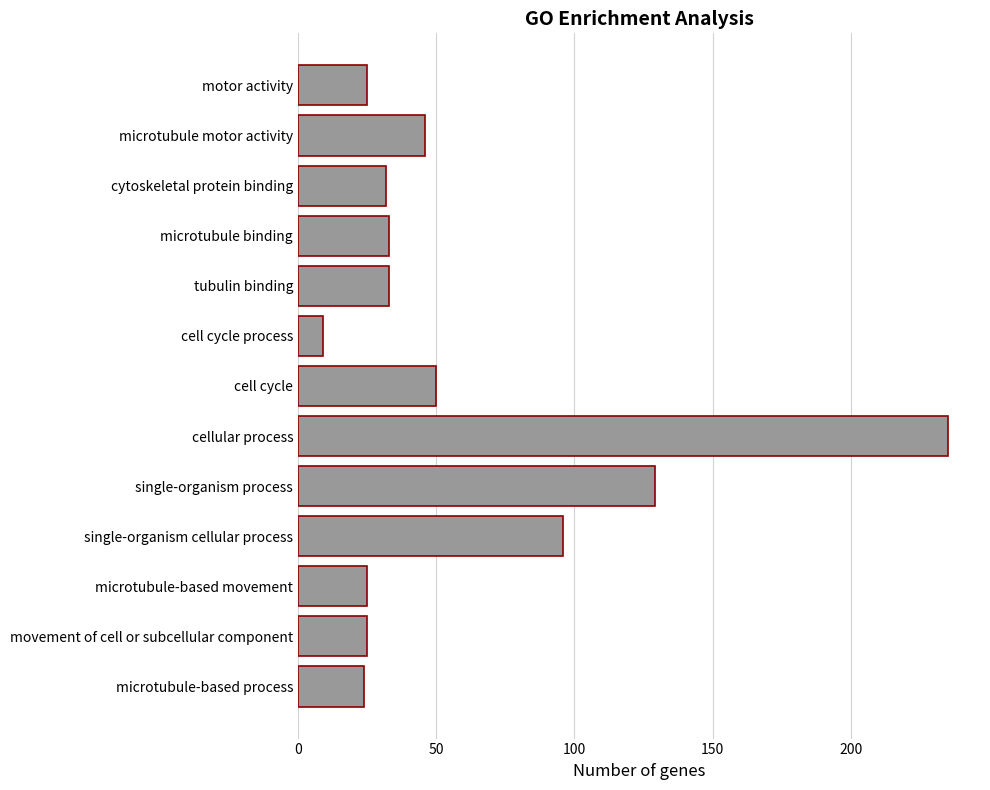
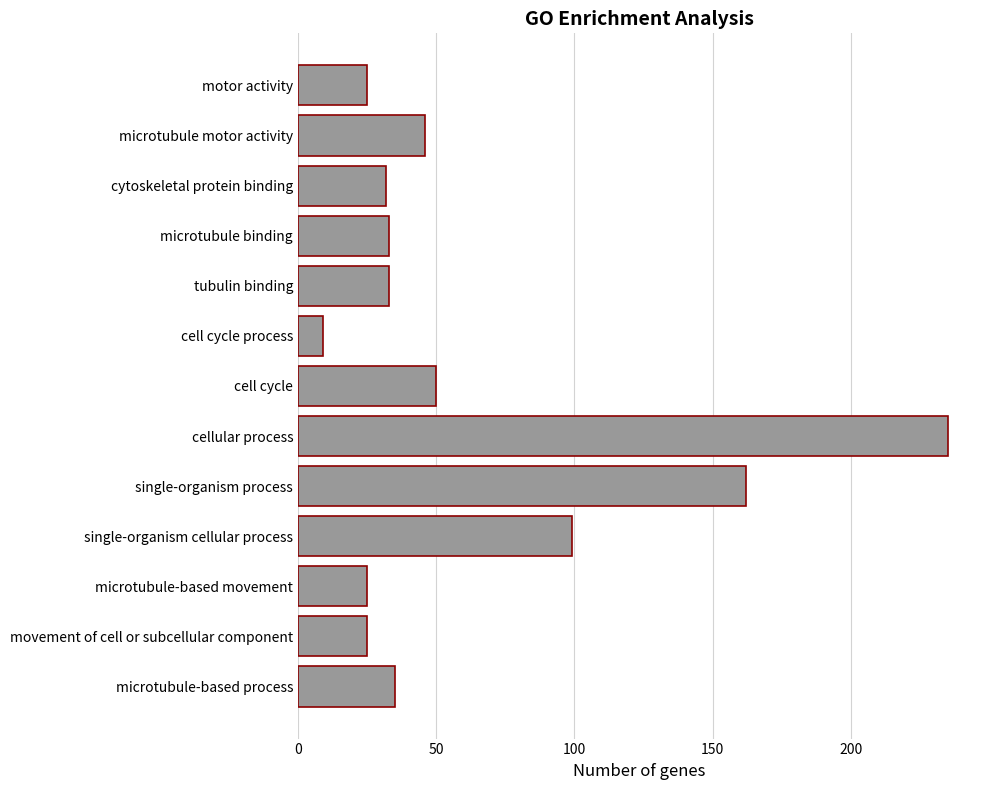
  {
    "motor activity": 25,
    "microtubule motor activity": 46,
    "cytoskeletal protein binding": 32,
    "microtubule binding": 33,
    "tubulin binding": 33,
    "cell cycle process": 9,
    "cell cycle": 50,
    "cellular process": 235,
-   "single-organism process": 129,
-   "single-organism cellular process": 96,
+   "single-organism process": 162,
+   "single-organism cellular process": 99,
    "microtubule-based movement": 25,
    "movement of cell or subcellular component": 25,
-   "microtubule-based process": 24
+   "microtubule-based process": 35
  }
